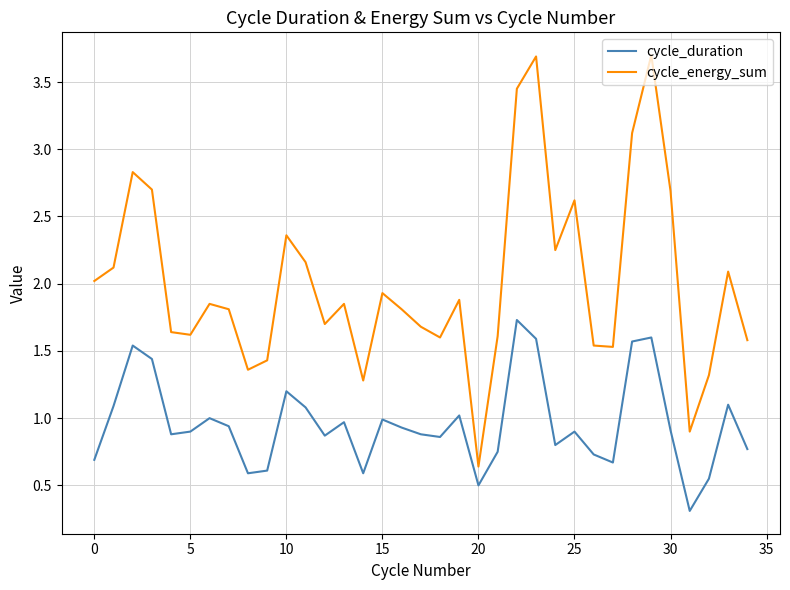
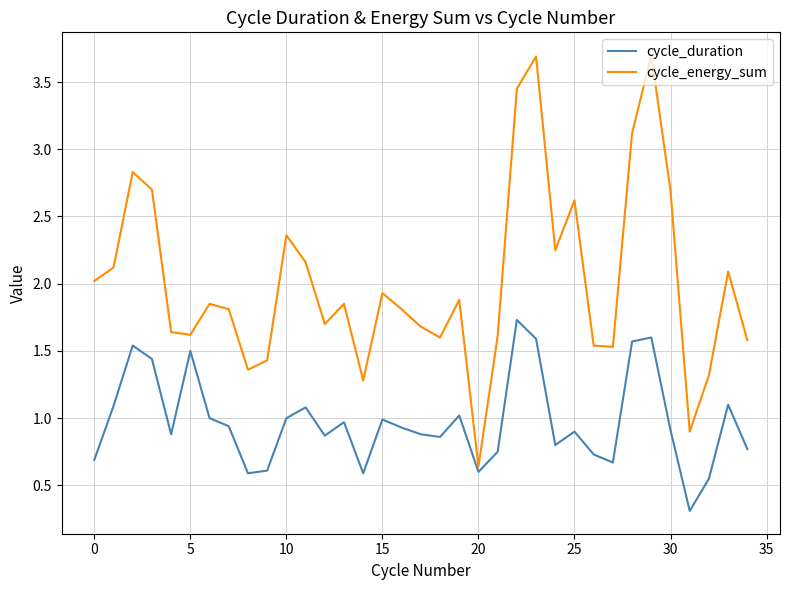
  {
    "cycle_duration": {
      "0": 0.7,
-     "5": 0.9,
-     "10": 1.2,
+     "5": 1.5,
+     "10": 1.0,
      "15": 1.0,
-     "20": 0.5,
+     "20": 0.6,
      "25": 0.9,
      "30": 0.9
    },
    "cycle_energy_sum": {
      "0": 2.02,
      "5": 1.62,
      "10": 2.36,
      "15": 1.93,
      "20": 0.64,
      "25": 2.62,
      "30": 2.7
    }
  }
